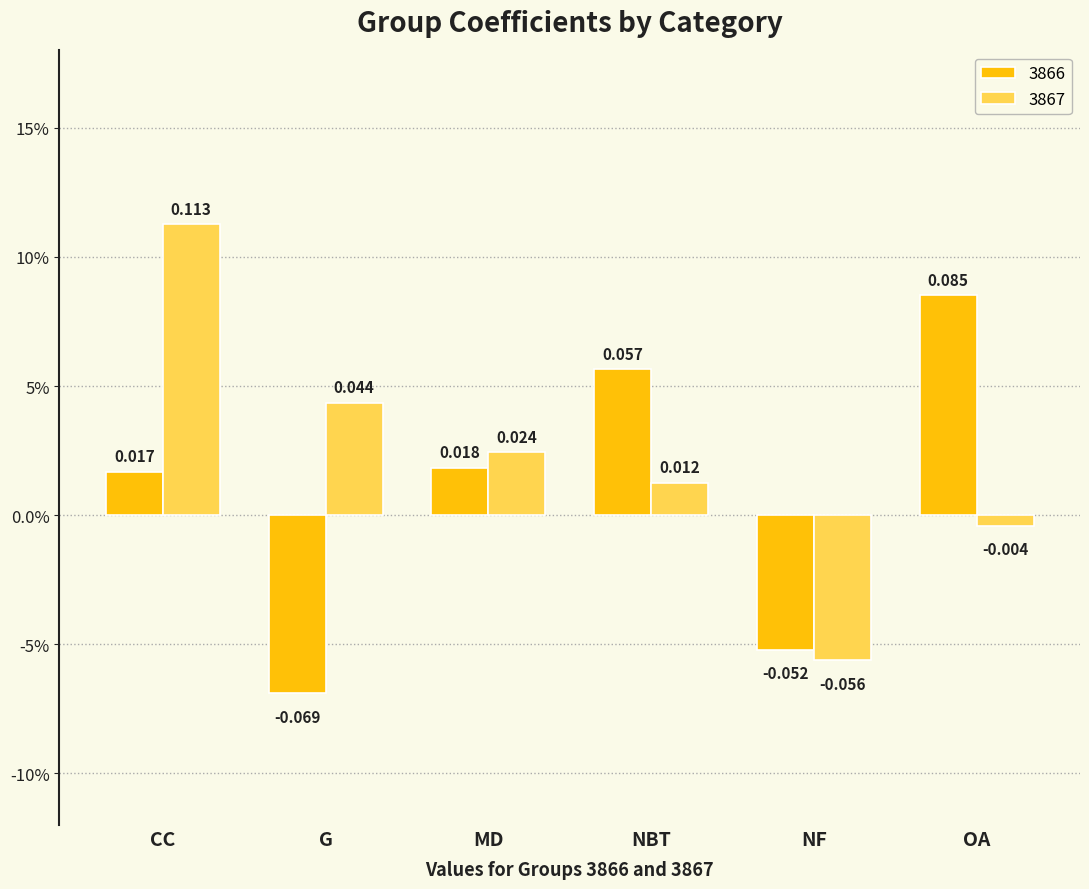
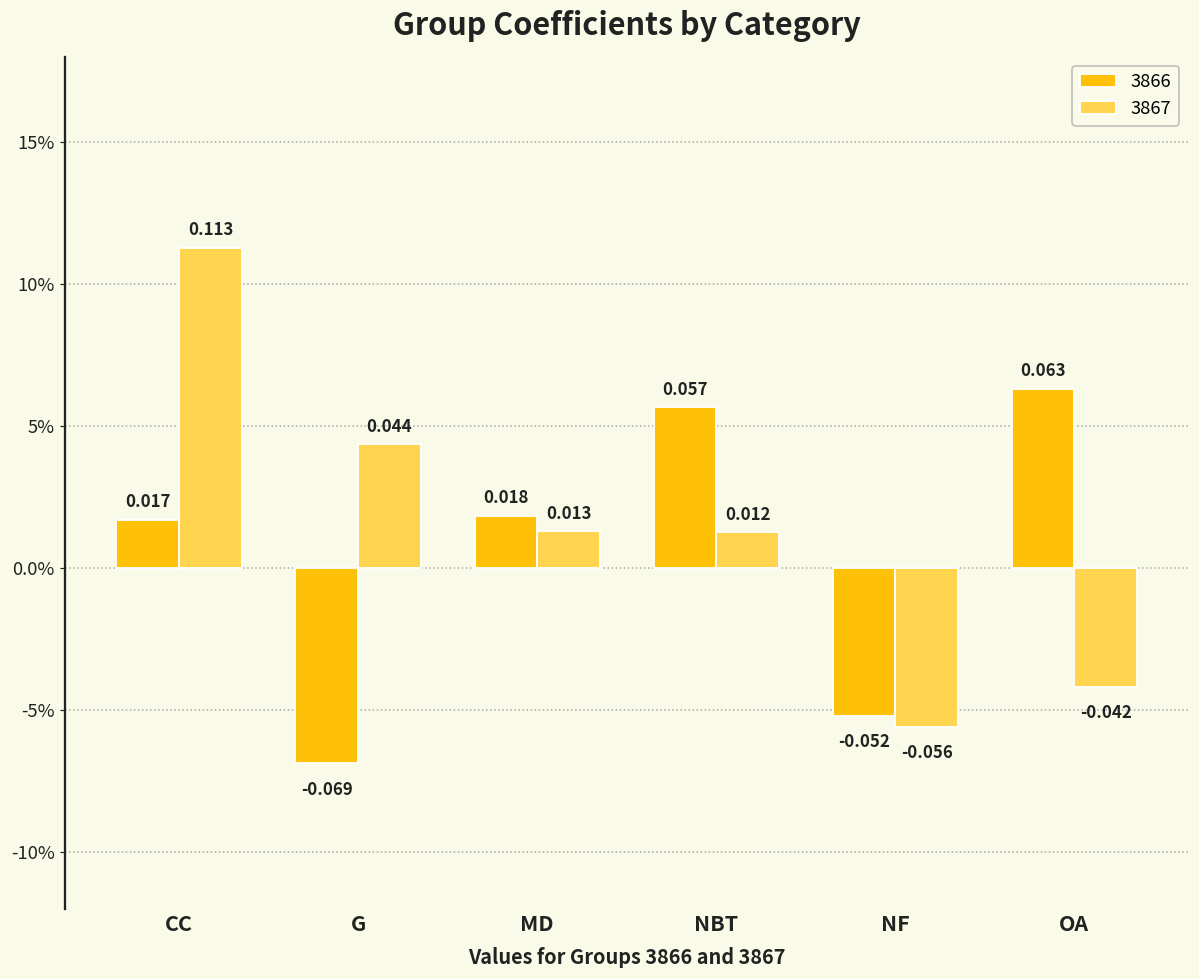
  {
    "3866": {
      "CC": 0.017,
      "G": -0.069,
      "MD": 0.018,
      "NBT": 0.057,
      "NF": -0.052,
-     "OA": 0.085
+     "OA": 0.063
    },
    "3867": {
      "CC": 0.113,
      "G": 0.044,
-     "MD": 0.024,
+     "MD": 0.013,
      "NBT": 0.012,
      "NF": -0.056,
-     "OA": -0.004
+     "OA": -0.042
    }
  }
